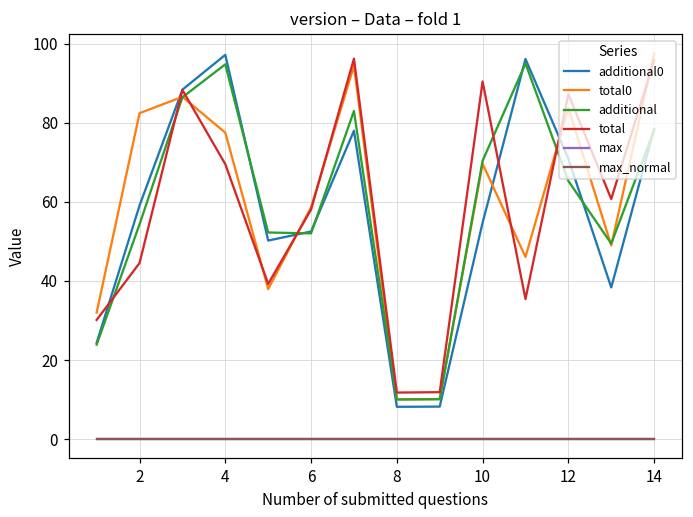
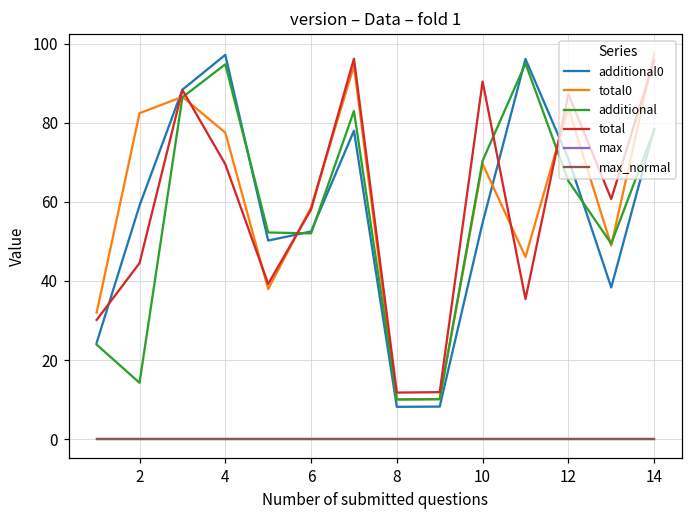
  {
    "additional0": {
      "2": 59,
      "4": 97,
      "8": 8,
      "10": 55
    },
    "total0": {
      "2": 82,
      "4": 78,
      "10": 70
    },
    "additional": {
-     "2": 54,
+     "2": 14,
      "4": 95,
      "10": 70,
      "12": 65
    },
    "total": {
      "2": 45,
      "4": 70,
      "8": 12,
      "10": 90
    },
    "max_normal": {
      "2": 0,
      "4": 0,
      "6": 0,
      "8": 0,
      "10": 0,
      "12": 0,
      "14": 0
    }
  }
